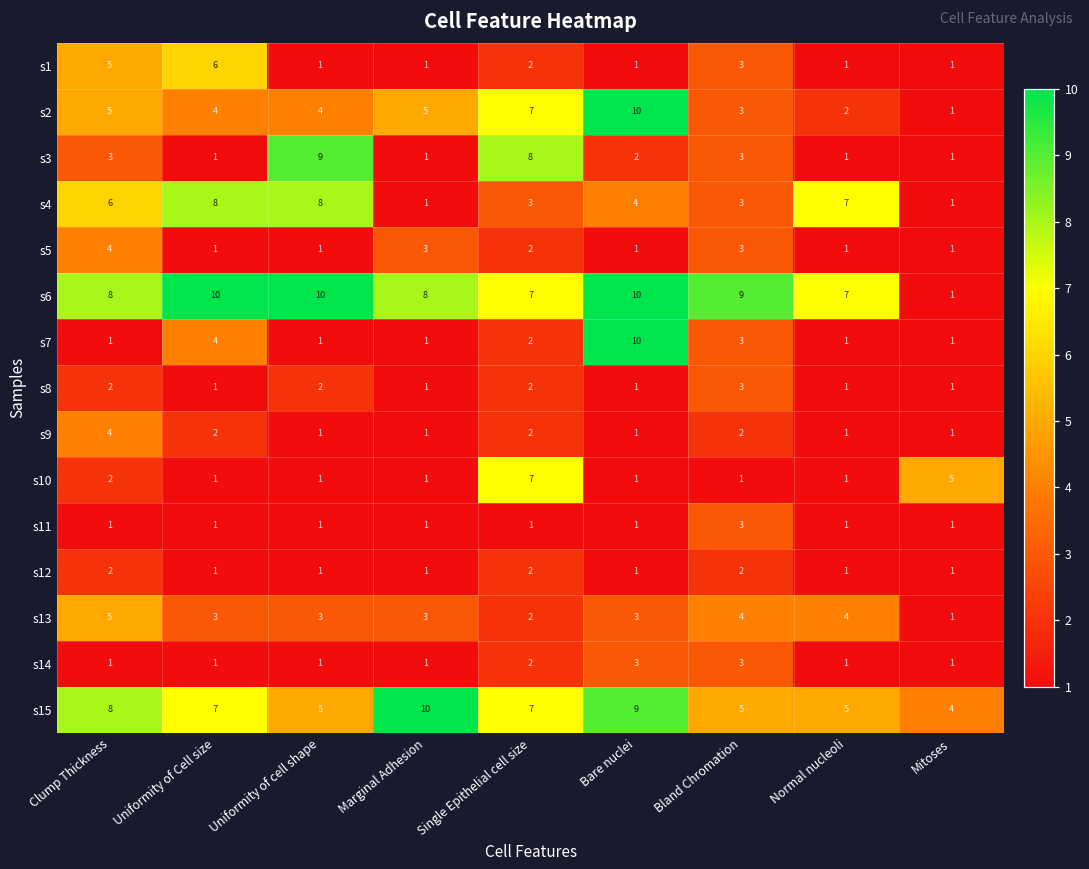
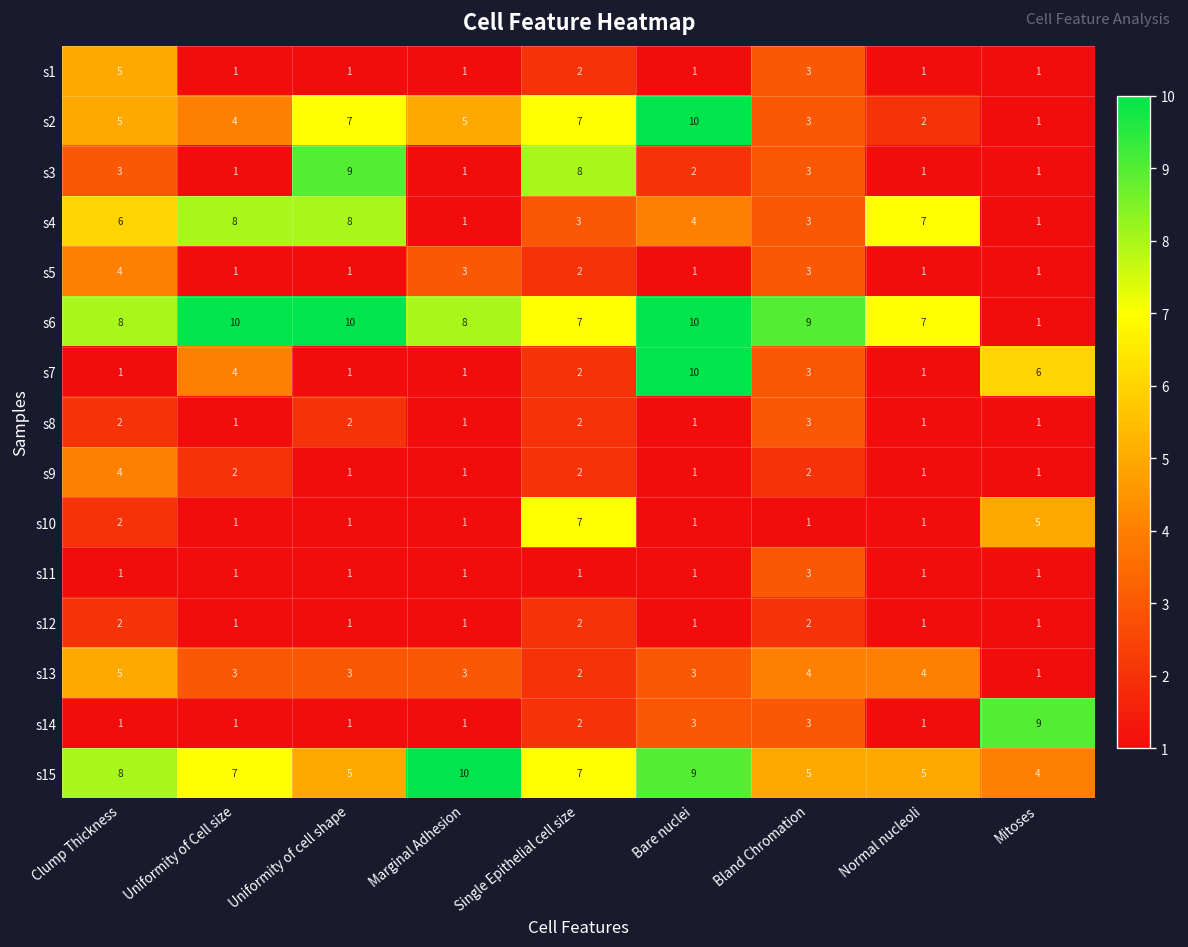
  {
    "s1": {
      "Clump Thickness": 5,
-     "Uniformity of Cell size": 6,
+     "Uniformity of Cell size": 1,
      "Uniformity of cell shape": 1,
      "Marginal Adhesion": 1,
      "Single Epithelial cell size": 2,
      "Bare nuclei": 1,
      "Bland Chromation": 3,
      "Normal nucleoli": 1,
      "Mitoses": 1
    },
    "s2": {
      "Clump Thickness": 5,
      "Uniformity of Cell size": 4,
-     "Uniformity of cell shape": 4,
+     "Uniformity of cell shape": 7,
      "Marginal Adhesion": 5,
      "Single Epithelial cell size": 7,
      "Bare nuclei": 10,
      "Bland Chromation": 3,
      "Normal nucleoli": 2,
      "Mitoses": 1
    },
    "s3": {
      "Clump Thickness": 3,
      "Uniformity of Cell size": 1,
      "Uniformity of cell shape": 9,
      "Marginal Adhesion": 1,
      "Single Epithelial cell size": 8,
      "Bare nuclei": 2,
      "Bland Chromation": 3,
      "Normal nucleoli": 1,
      "Mitoses": 1
    },
    "s4": {
      "Clump Thickness": 6,
      "Uniformity of Cell size": 8,
      "Uniformity of cell shape": 8,
      "Marginal Adhesion": 1,
      "Single Epithelial cell size": 3,
      "Bare nuclei": 4,
      "Bland Chromation": 3,
      "Normal nucleoli": 7,
      "Mitoses": 1
    },
    "s5": {
      "Clump Thickness": 4,
      "Uniformity of Cell size": 1,
      "Uniformity of cell shape": 1,
      "Marginal Adhesion": 3,
      "Single Epithelial cell size": 2,
      "Bare nuclei": 1,
      "Bland Chromation": 3,
      "Normal nucleoli": 1,
      "Mitoses": 1
    },
    "s6": {
      "Clump Thickness": 8,
      "Uniformity of Cell size": 10,
      "Uniformity of cell shape": 10,
      "Marginal Adhesion": 8,
      "Single Epithelial cell size": 7,
      "Bare nuclei": 10,
      "Bland Chromation": 9,
      "Normal nucleoli": 7,
      "Mitoses": 1
    },
    "s7": {
      "Clump Thickness": 1,
      "Uniformity of Cell size": 4,
      "Uniformity of cell shape": 1,
      "Marginal Adhesion": 1,
      "Single Epithelial cell size": 2,
      "Bare nuclei": 10,
      "Bland Chromation": 3,
      "Normal nucleoli": 1,
-     "Mitoses": 1
+     "Mitoses": 6
    },
    "s8": {
      "Clump Thickness": 2,
      "Uniformity of Cell size": 1,
      "Uniformity of cell shape": 2,
      "Marginal Adhesion": 1,
      "Single Epithelial cell size": 2,
      "Bare nuclei": 1,
      "Bland Chromation": 3,
      "Normal nucleoli": 1,
      "Mitoses": 1
    },
    "s9": {
      "Clump Thickness": 4,
      "Uniformity of Cell size": 2,
      "Uniformity of cell shape": 1,
      "Marginal Adhesion": 1,
      "Single Epithelial cell size": 2,
      "Bare nuclei": 1,
      "Bland Chromation": 2,
      "Normal nucleoli": 1,
      "Mitoses": 1
    },
    "s10": {
      "Clump Thickness": 2,
      "Uniformity of Cell size": 1,
      "Uniformity of cell shape": 1,
      "Marginal Adhesion": 1,
      "Single Epithelial cell size": 7,
      "Bare nuclei": 1,
      "Bland Chromation": 1,
      "Normal nucleoli": 1,
      "Mitoses": 5
    },
    "s11": {
      "Clump Thickness": 1,
      "Uniformity of Cell size": 1,
      "Uniformity of cell shape": 1,
      "Marginal Adhesion": 1,
      "Single Epithelial cell size": 1,
      "Bare nuclei": 1,
      "Bland Chromation": 3,
      "Normal nucleoli": 1,
      "Mitoses": 1
    },
    "s12": {
      "Clump Thickness": 2,
      "Uniformity of Cell size": 1,
      "Uniformity of cell shape": 1,
      "Marginal Adhesion": 1,
      "Single Epithelial cell size": 2,
      "Bare nuclei": 1,
      "Bland Chromation": 2,
      "Normal nucleoli": 1,
      "Mitoses": 1
    },
    "s13": {
      "Clump Thickness": 5,
      "Uniformity of Cell size": 3,
      "Uniformity of cell shape": 3,
      "Marginal Adhesion": 3,
      "Single Epithelial cell size": 2,
      "Bare nuclei": 3,
      "Bland Chromation": 4,
      "Normal nucleoli": 4,
      "Mitoses": 1
    },
    "s14": {
      "Clump Thickness": 1,
      "Uniformity of Cell size": 1,
      "Uniformity of cell shape": 1,
      "Marginal Adhesion": 1,
      "Single Epithelial cell size": 2,
      "Bare nuclei": 3,
      "Bland Chromation": 3,
      "Normal nucleoli": 1,
-     "Mitoses": 1
+     "Mitoses": 9
    },
    "s15": {
      "Clump Thickness": 8,
      "Uniformity of Cell size": 7,
      "Uniformity of cell shape": 5,
      "Marginal Adhesion": 10,
      "Single Epithelial cell size": 7,
      "Bare nuclei": 9,
      "Bland Chromation": 5,
      "Normal nucleoli": 5,
      "Mitoses": 4
    }
  }
